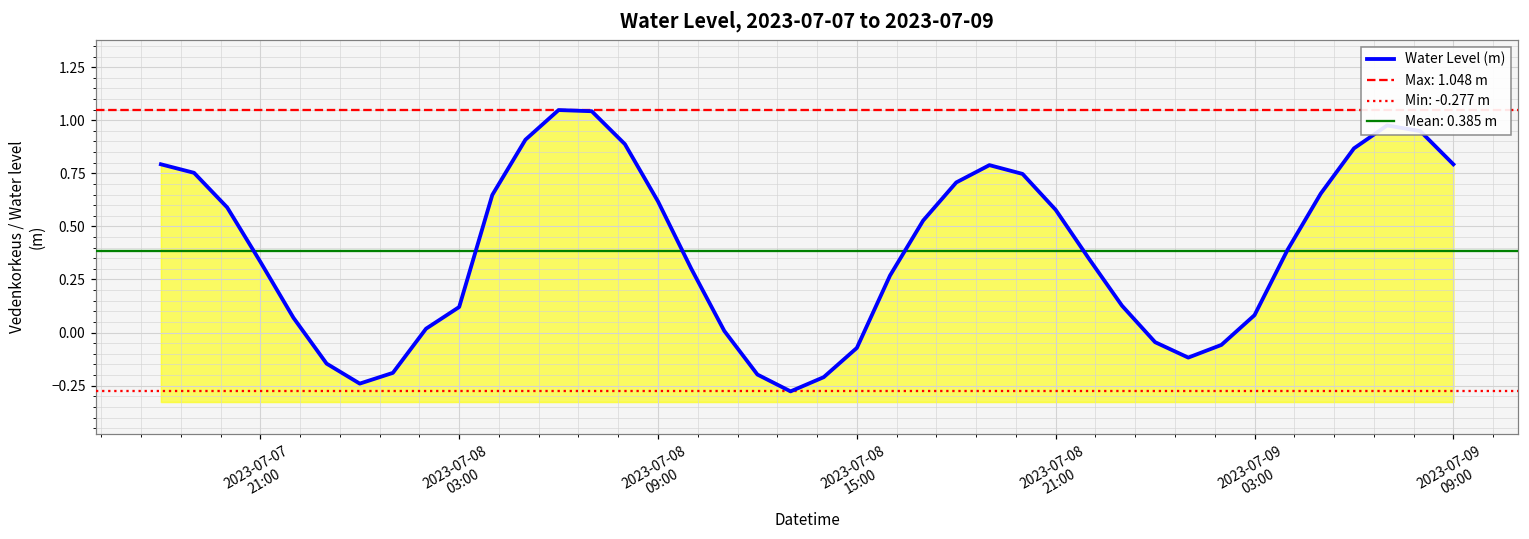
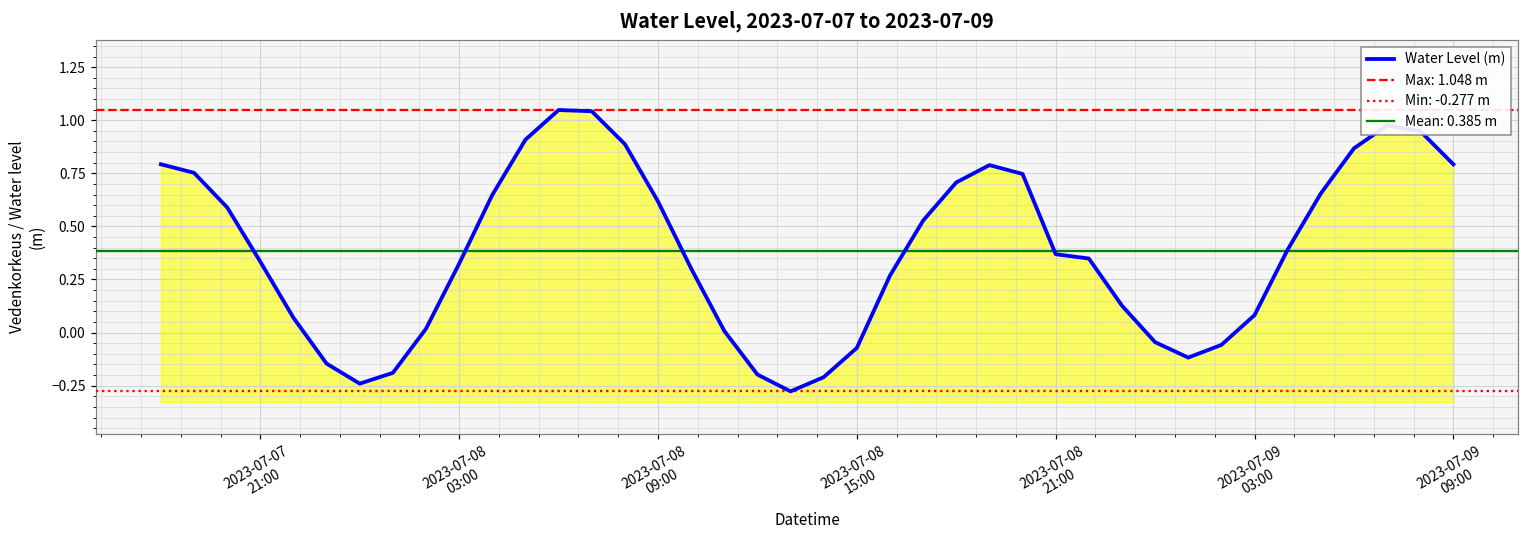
  {
    "2023-07-07 21:00": 0.33,
-   "2023-07-08 03:00": 0.12,
+   "2023-07-08 03:00": 0.32,
    "2023-07-08 09:00": 0.62,
    "2023-07-08 15:00": -0.07,
-   "2023-07-08 21:00": 0.58,
+   "2023-07-08 21:00": 0.37,
    "2023-07-09 03:00": 0.08,
    "2023-07-09 09:00": 0.79
  }
